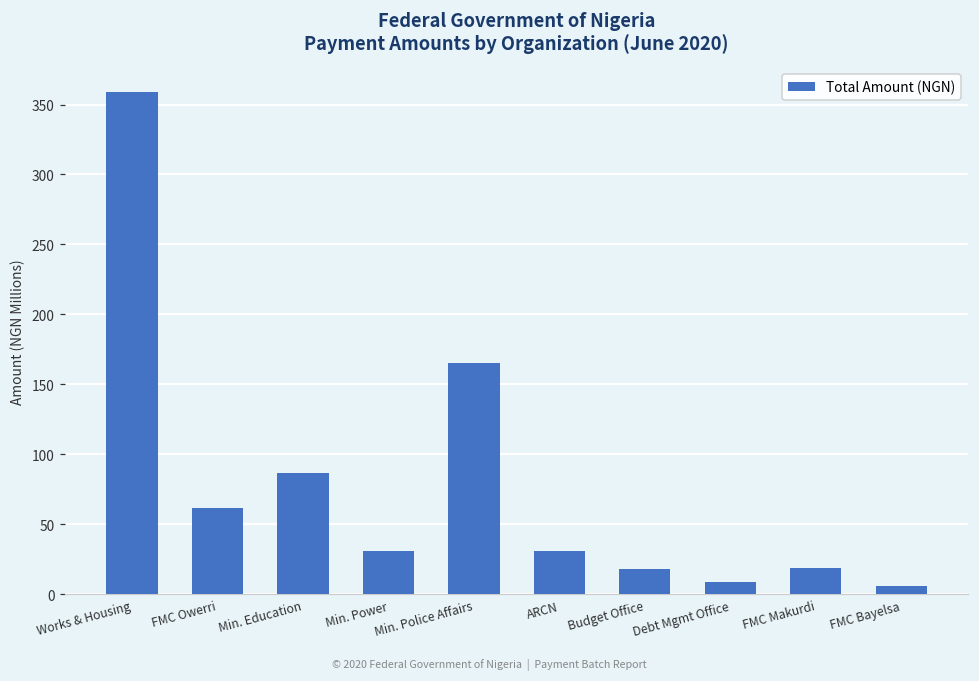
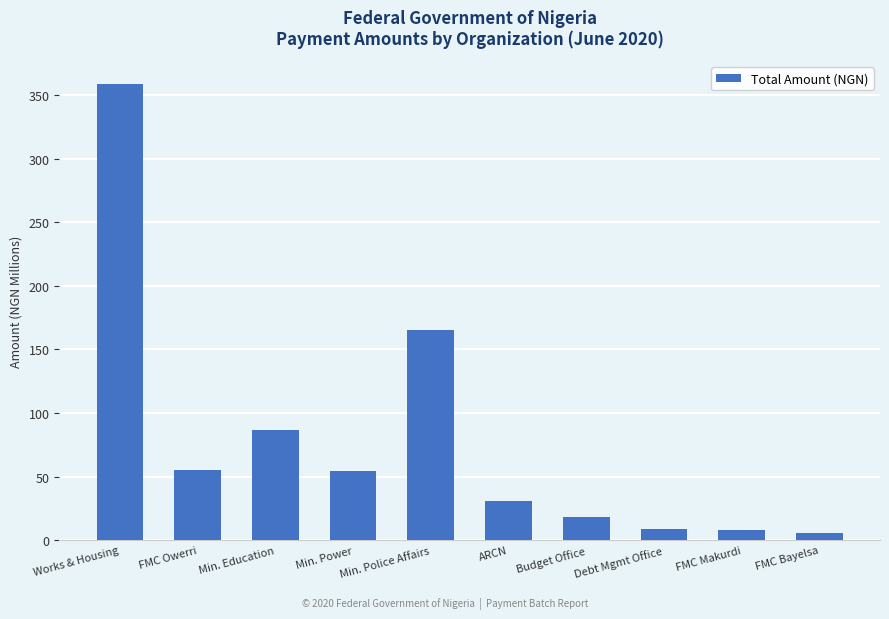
  {
    "Works & Housing": 359,
-   "FMC Owerri": 62,
+   "FMC Owerri": 56,
    "Min. Education": 87,
-   "Min. Power": 31,
+   "Min. Power": 54,
    "Min. Police Affairs": 165,
    "ARCN": 31,
    "Budget Office": 18,
    "Debt Mgmt Office": 9,
-   "FMC Makurdi": 19,
+   "FMC Makurdi": 8,
    "FMC Bayelsa": 6
  }
